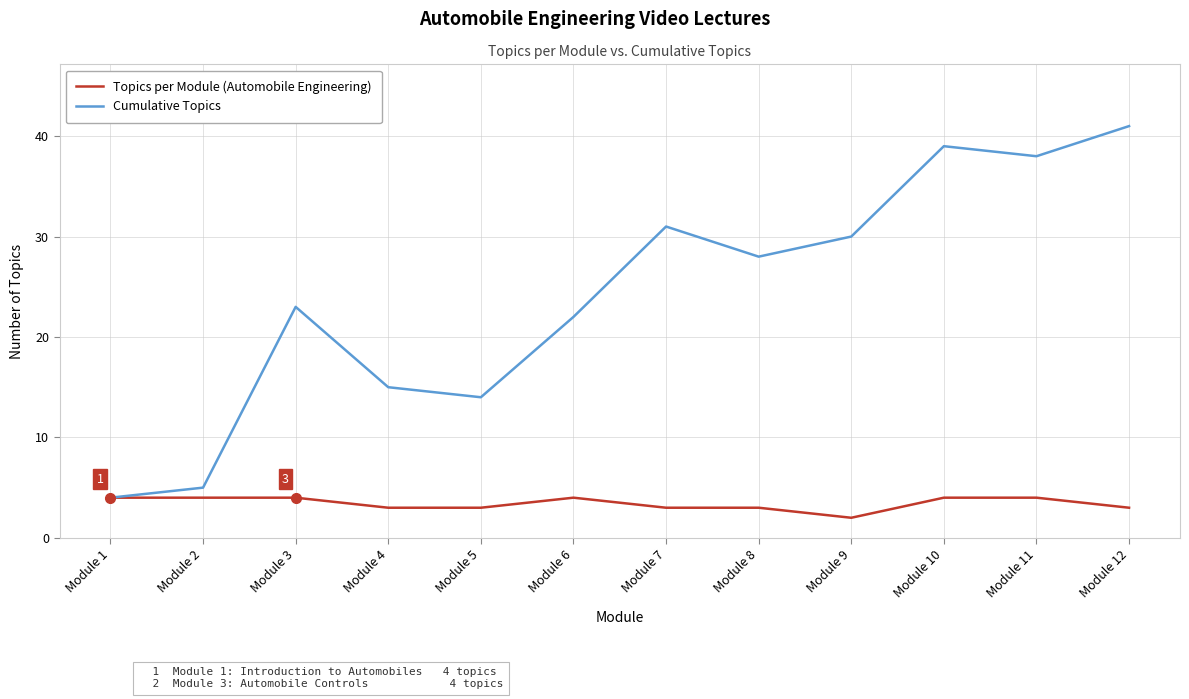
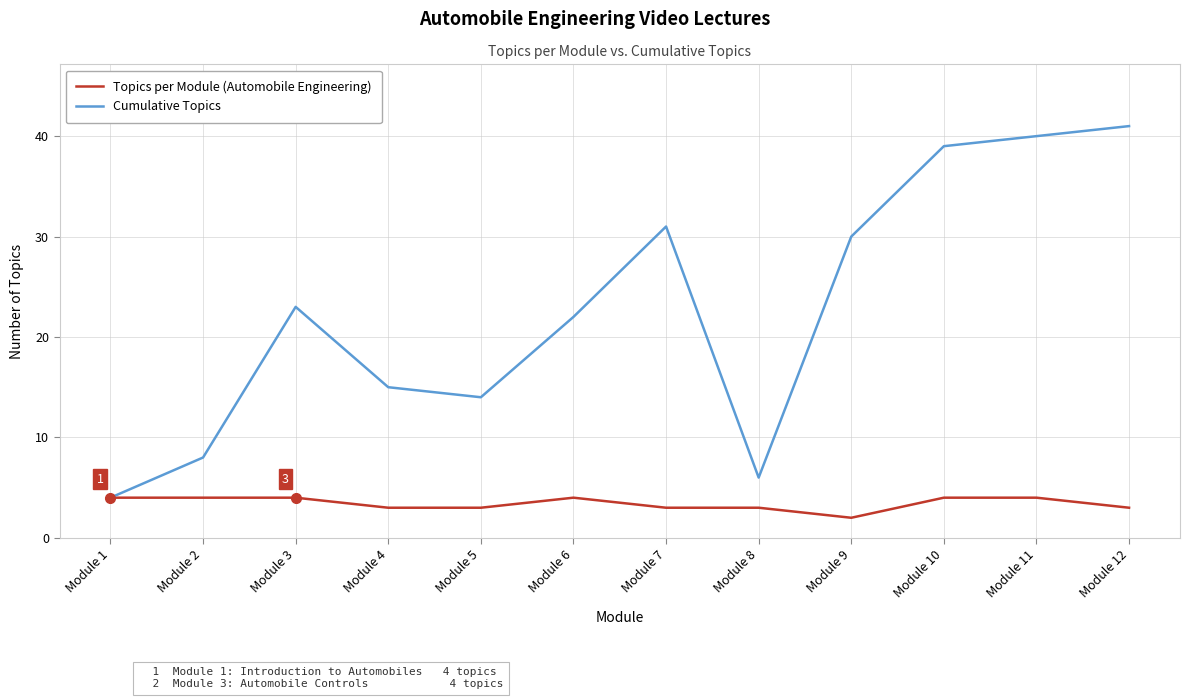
  {
    "Cumulative Topics": {
-     "Module 2": 5,
+     "Module 2": 8,
      "Module 3": 23,
      "Module 4": 15,
      "Module 5": 14,
      "Module 6": 22,
      "Module 7": 31,
-     "Module 8": 28,
+     "Module 8": 6,
      "Module 9": 30,
      "Module 10": 39,
-     "Module 11": 38,
+     "Module 11": 40,
      "Module 12": 41
    }
  }
